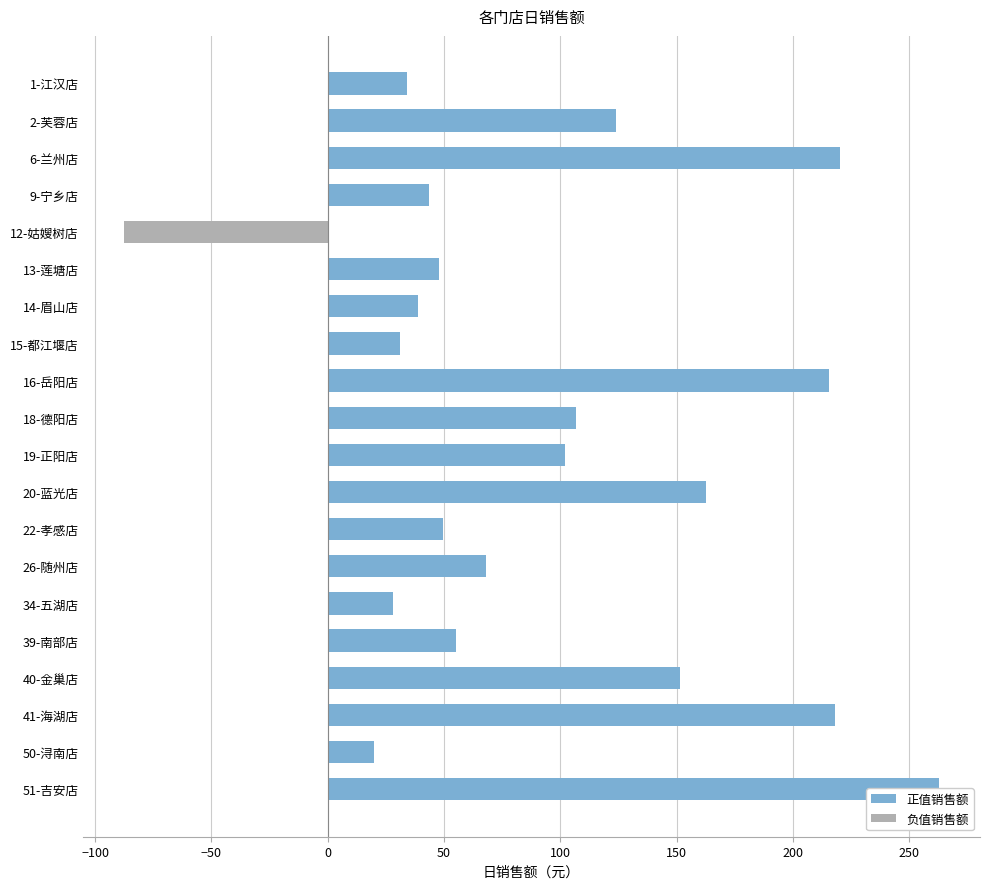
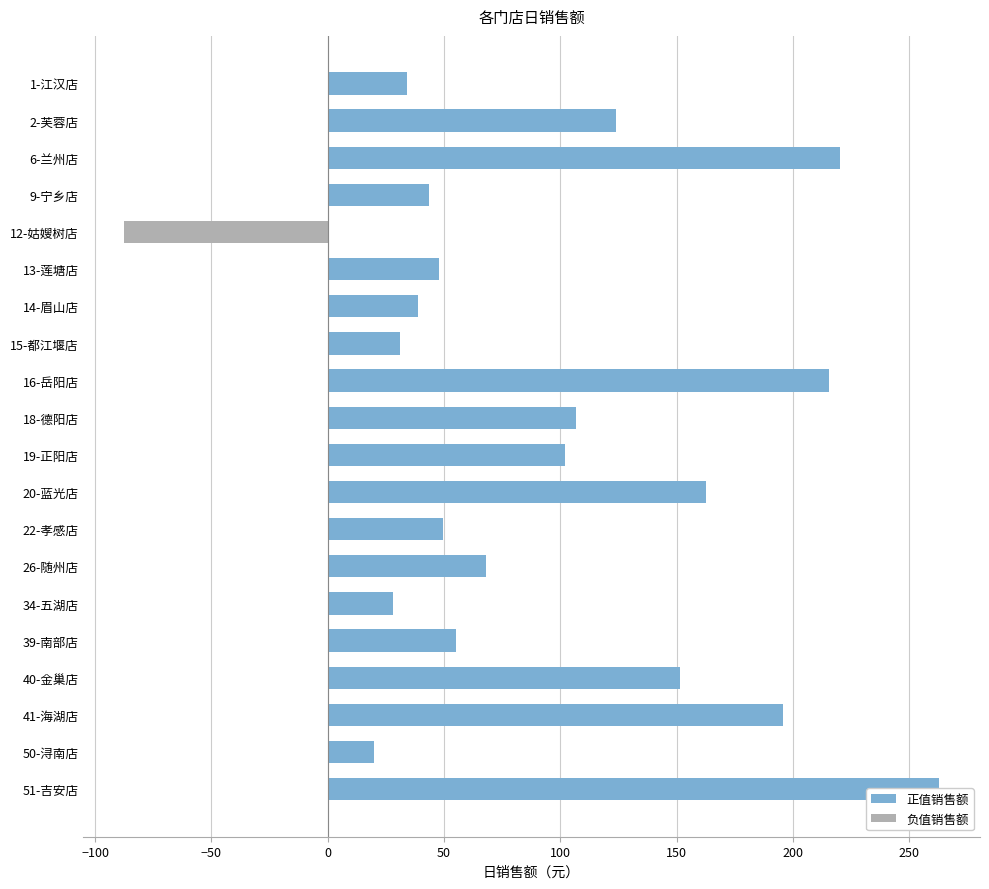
  {
    "1-江汉店": 34,
    "2-芙蓉店": 124,
    "6-兰州店": 220,
    "9-宁乡店": 43,
    "12-姑嫂树店": -88,
    "13-莲塘店": 48,
    "14-眉山店": 39,
    "15-都江堰店": 31,
    "16-岳阳店": 215,
    "18-德阳店": 107,
    "19-正阳店": 102,
    "20-蓝光店": 163,
    "22-孝感店": 50,
    "26-随州店": 68,
    "34-五湖店": 28,
    "39-南部店": 55,
    "40-金巢店": 151,
-   "41-海湖店": 218,
+   "41-海湖店": 196,
    "50-浔南店": 20
  }
